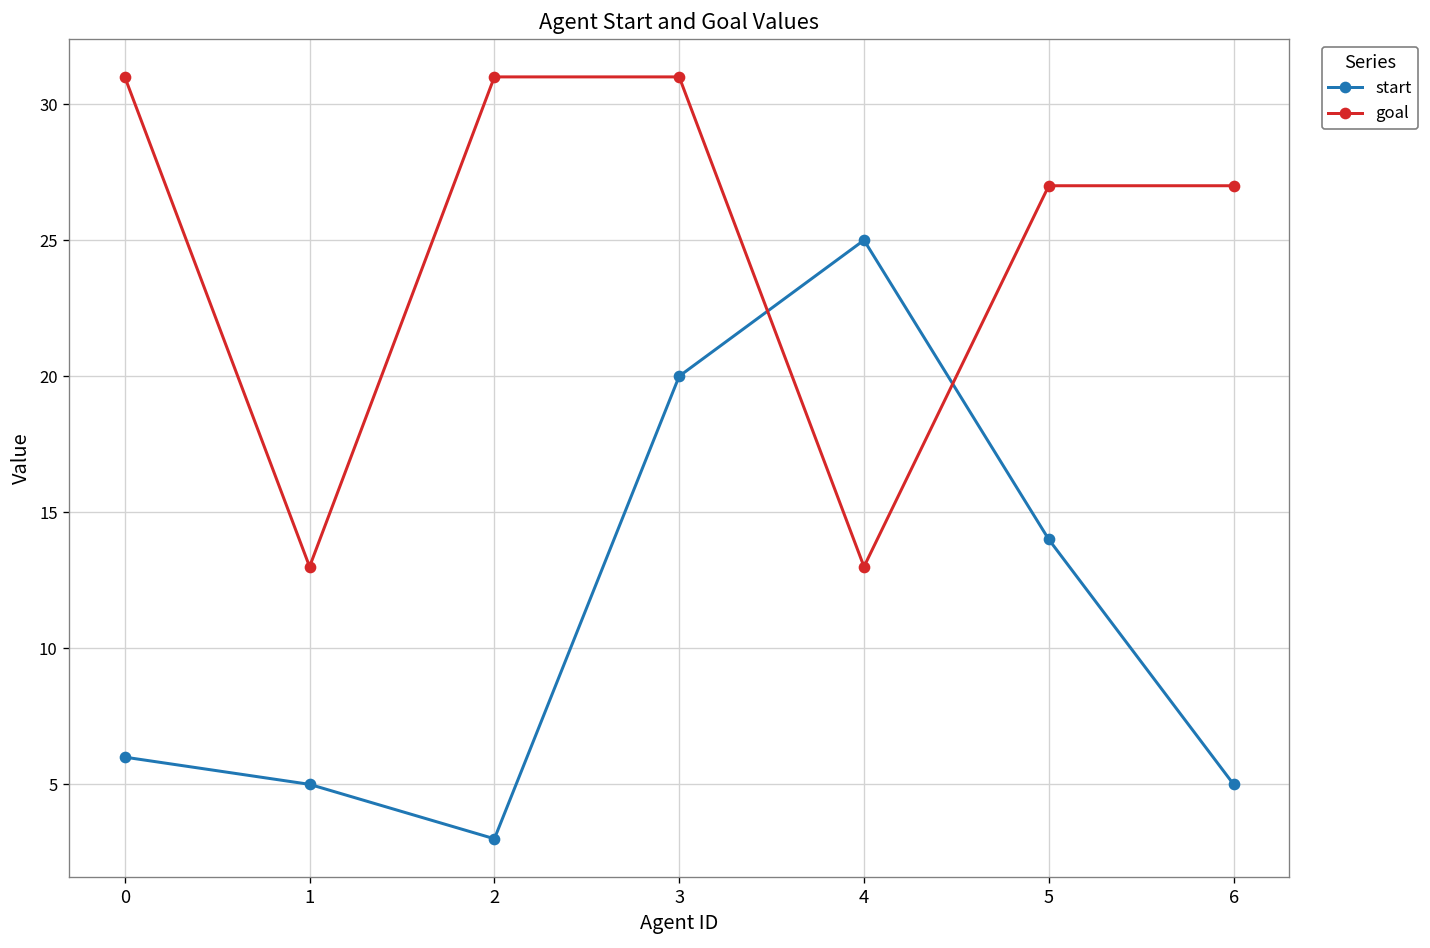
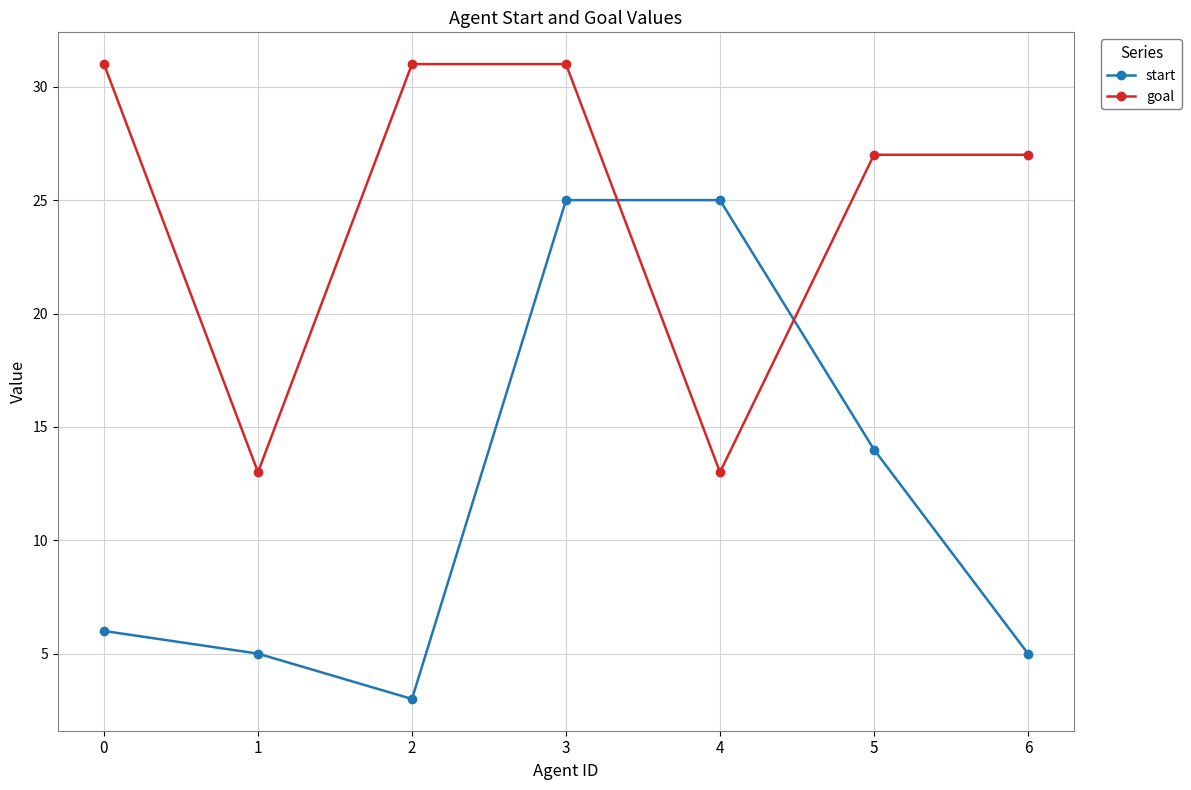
  {
    "start": {
      "0": 6,
      "1": 5,
      "2": 3,
-     "3": 20,
+     "3": 25,
      "4": 25,
      "5": 14,
      "6": 5
    },
    "goal": {
      "0": 31,
      "1": 13,
      "2": 31,
      "3": 31,
      "4": 13,
      "5": 27,
      "6": 27
    }
  }
